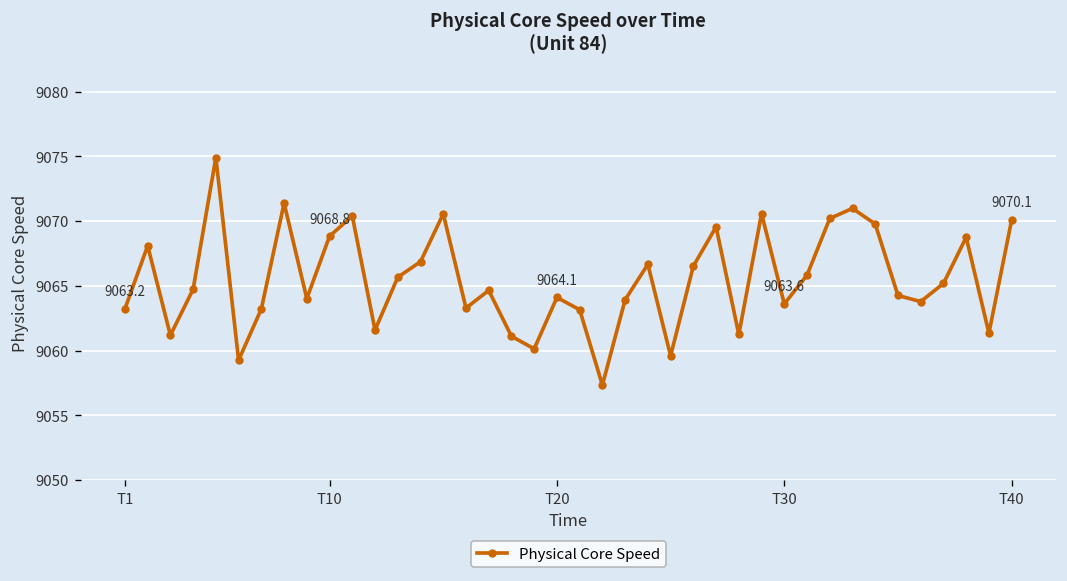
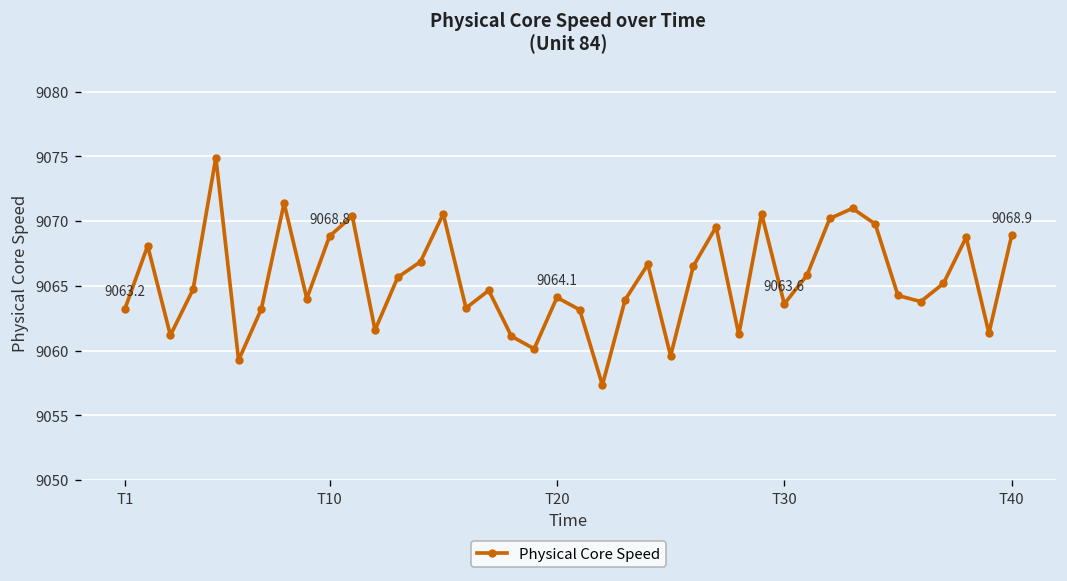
  {
    "T1": 9063.2,
    "T20": 9064.1,
    "T30": 9063.6,
-   "T40": 9070.1
+   "T40": 9068.9
  }
